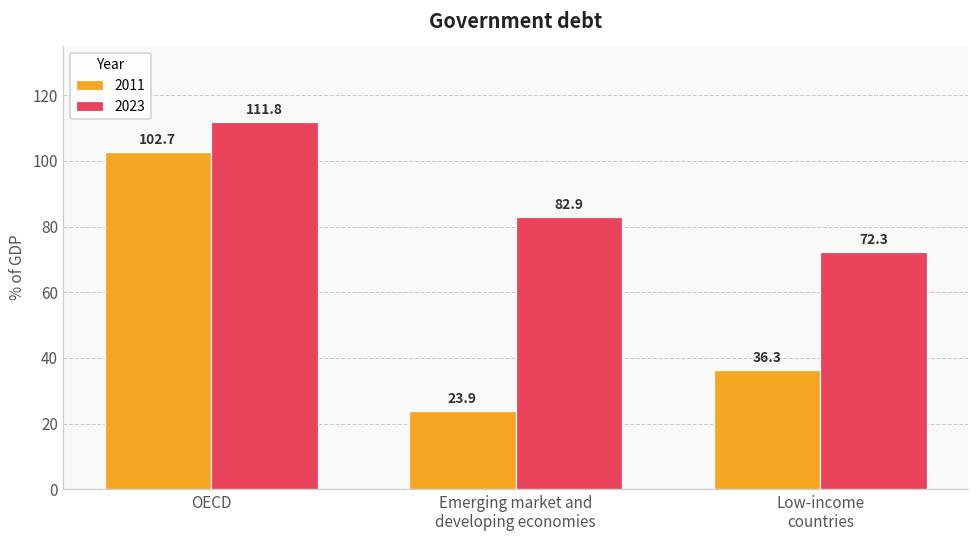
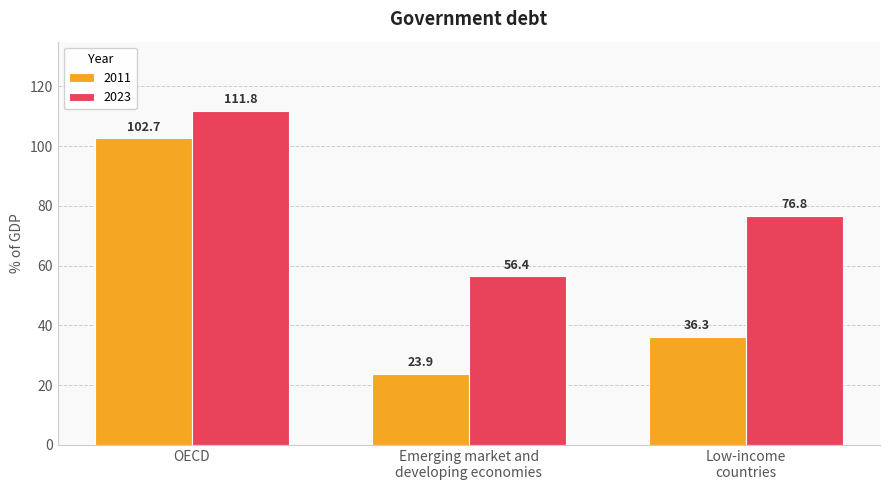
  {
    "2011": {
      "OECD": 102.7,
      "Emerging market and developing economies": 23.9,
      "Low-income countries": 36.3
    },
    "2023": {
      "OECD": 111.8,
-     "Emerging market and developing economies": 82.9,
-     "Low-income countries": 72.3
+     "Emerging market and developing economies": 56.4,
+     "Low-income countries": 76.8
    }
  }
